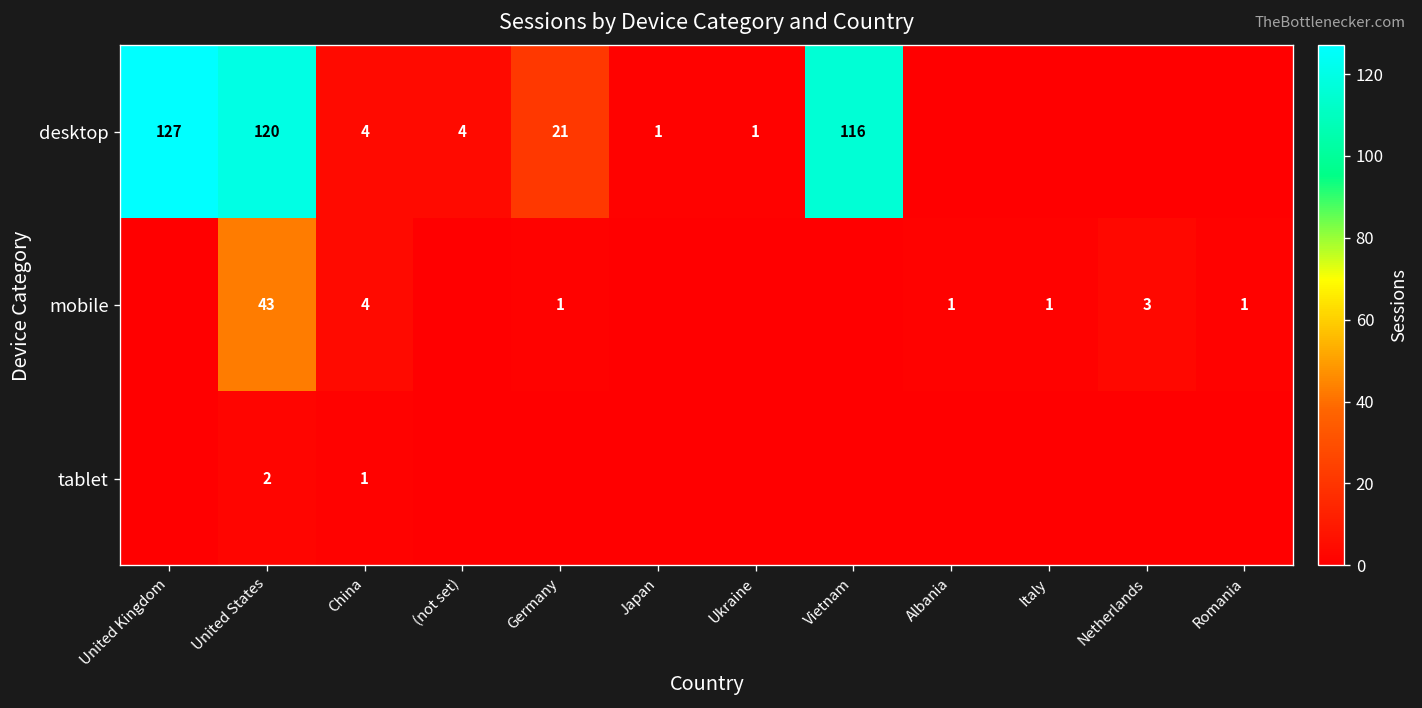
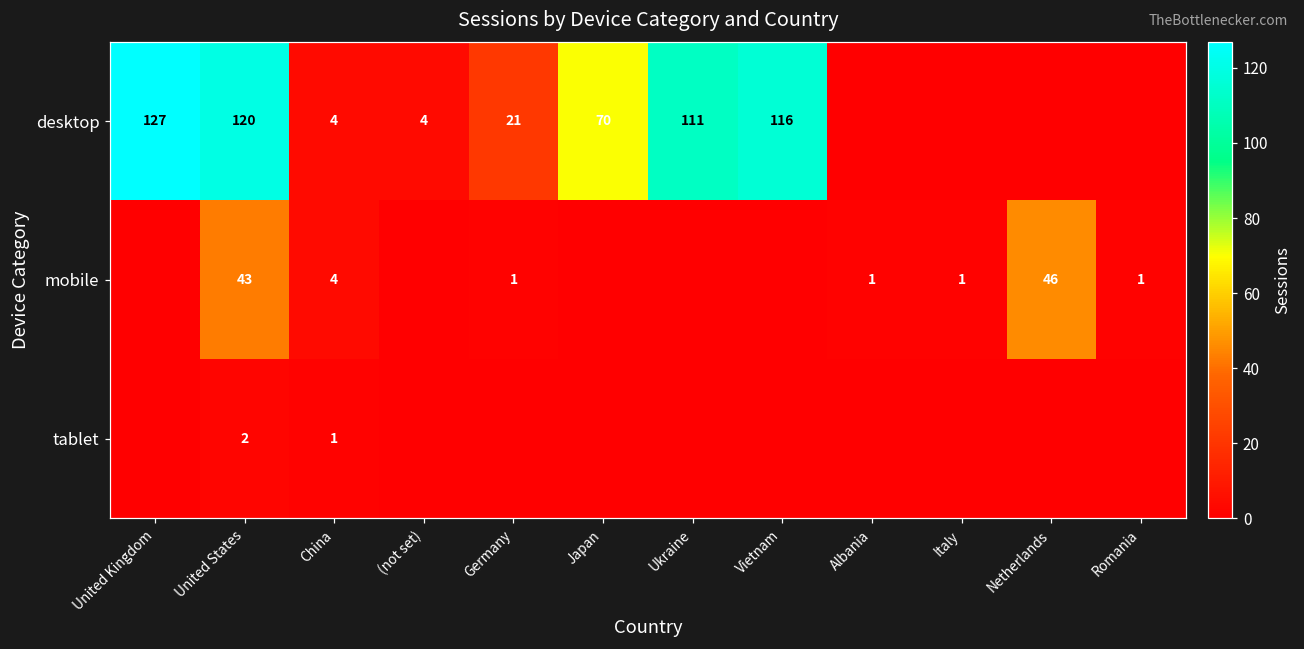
  {
    "desktop": {
      "United Kingdom": 127,
      "United States": 120,
      "China": 4,
      "(not set)": 4,
      "Germany": 21,
-     "Japan": 1,
-     "Ukraine": 1,
+     "Japan": 70,
+     "Ukraine": 111,
      "Vietnam": 116
    },
    "mobile": {
      "United States": 43,
      "China": 4,
      "Germany": 1,
      "Albania": 1,
      "Italy": 1,
-     "Netherlands": 3,
+     "Netherlands": 46,
      "Romania": 1
    },
    "tablet": {
      "United States": 2,
      "China": 1
    }
  }
